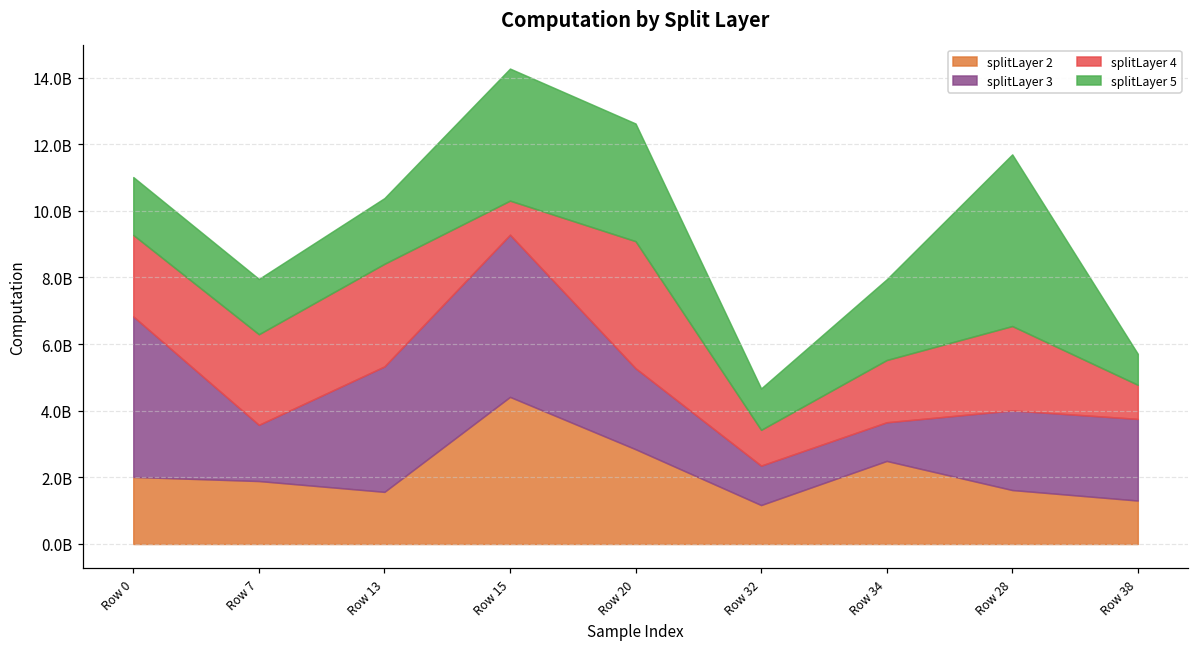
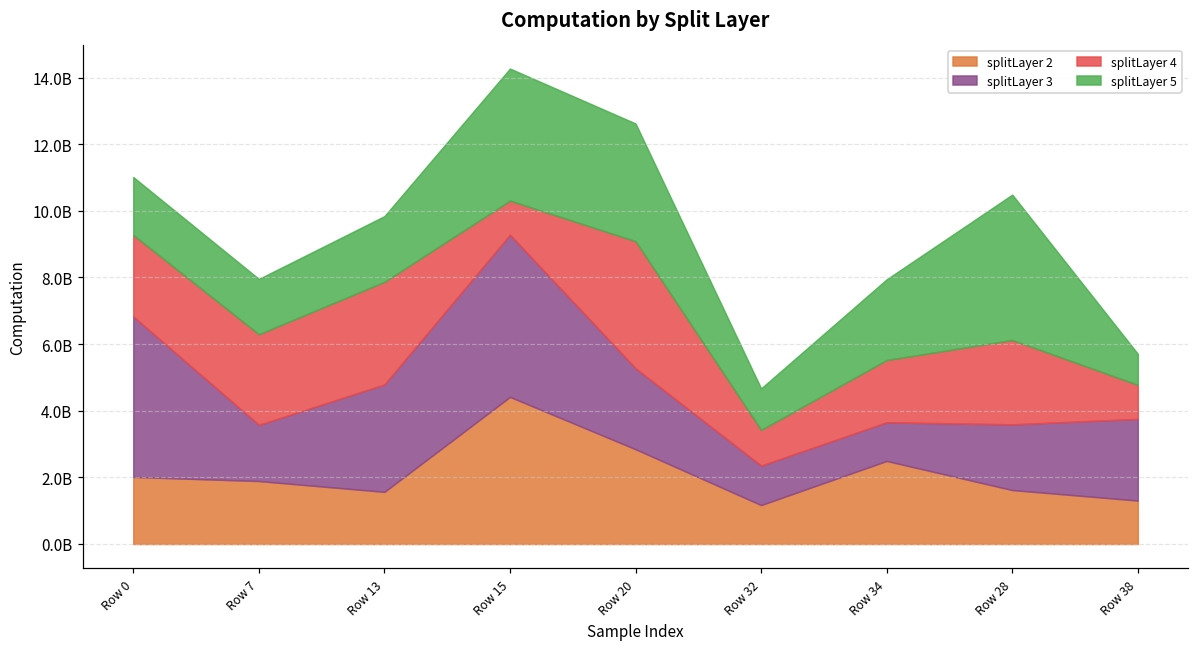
  {
    "splitLayer 3": {
      "Row 0": 4800000000,
      "Row 7": 1700000000,
-     "Row 13": 3800000000,
+     "Row 13": 3200000000,
      "Row 15": 4900000000,
      "Row 20": 2400000000,
      "Row 32": 1200000000,
      "Row 34": 1200000000,
-     "Row 28": 2400000000,
+     "Row 28": 2000000000,
      "Row 38": 2400000000
    },
    "splitLayer 5": {
      "Row 0": 1700000000,
      "Row 7": 1700000000,
      "Row 13": 2000000000,
      "Row 15": 4000000000,
      "Row 20": 3500000000,
      "Row 32": 1200000000,
      "Row 34": 2400000000,
-     "Row 28": 5200000000,
+     "Row 28": 4400000000,
      "Row 38": 900000000
    }
  }
